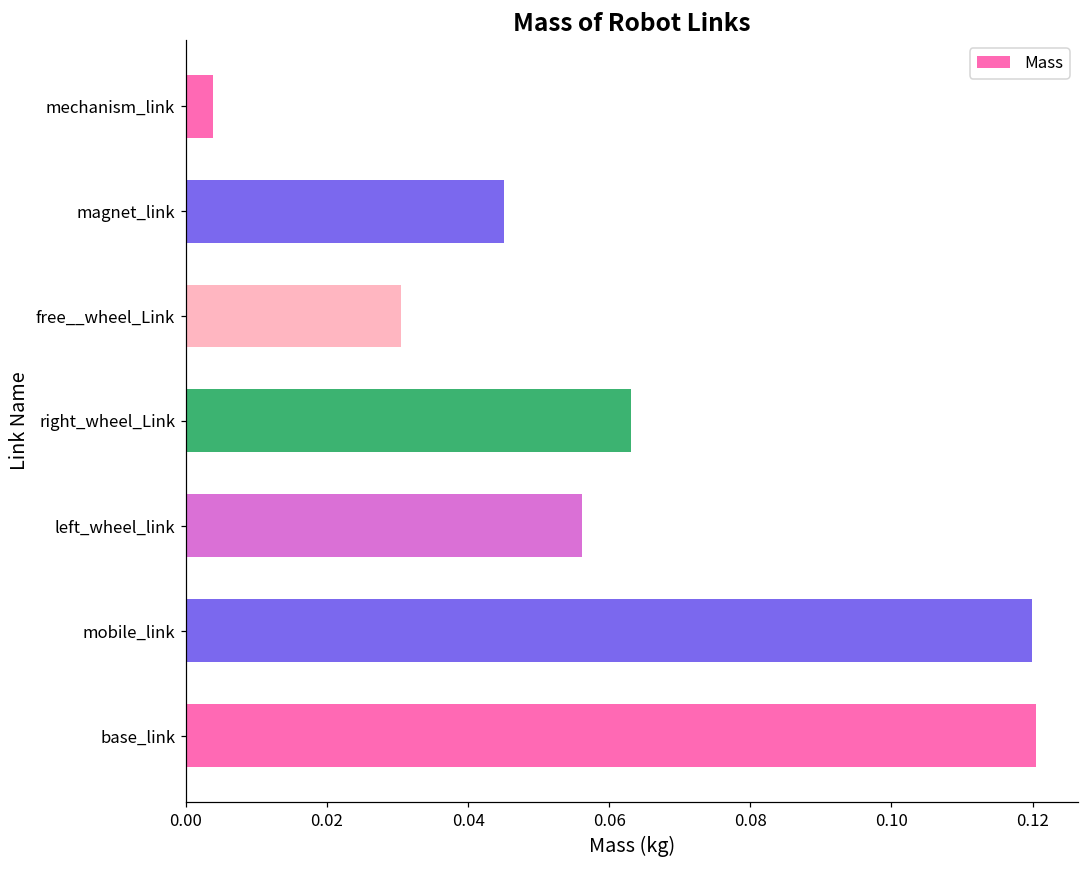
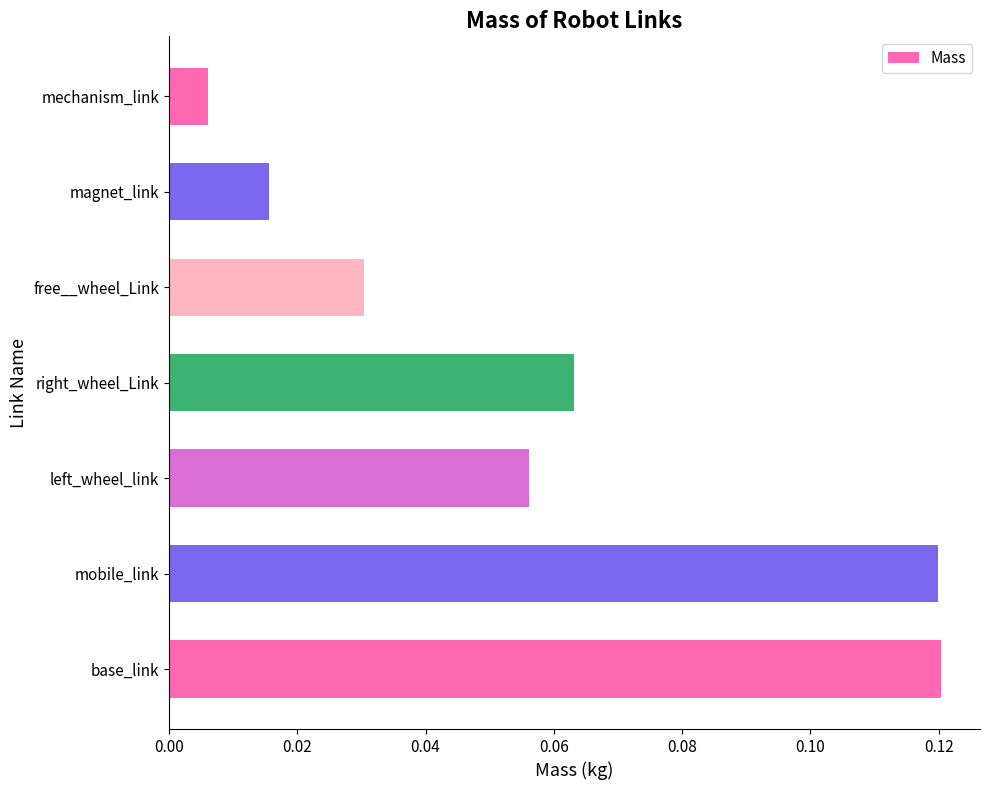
  {
-   "mechanism_link": 0.004,
-   "magnet_link": 0.045,
+   "mechanism_link": 0.006,
+   "magnet_link": 0.016,
    "free__wheel_Link": 0.030,
    "right_wheel_Link": 0.063,
    "left_wheel_link": 0.056,
    "mobile_link": 0.120,
    "base_link": 0.120
  }
